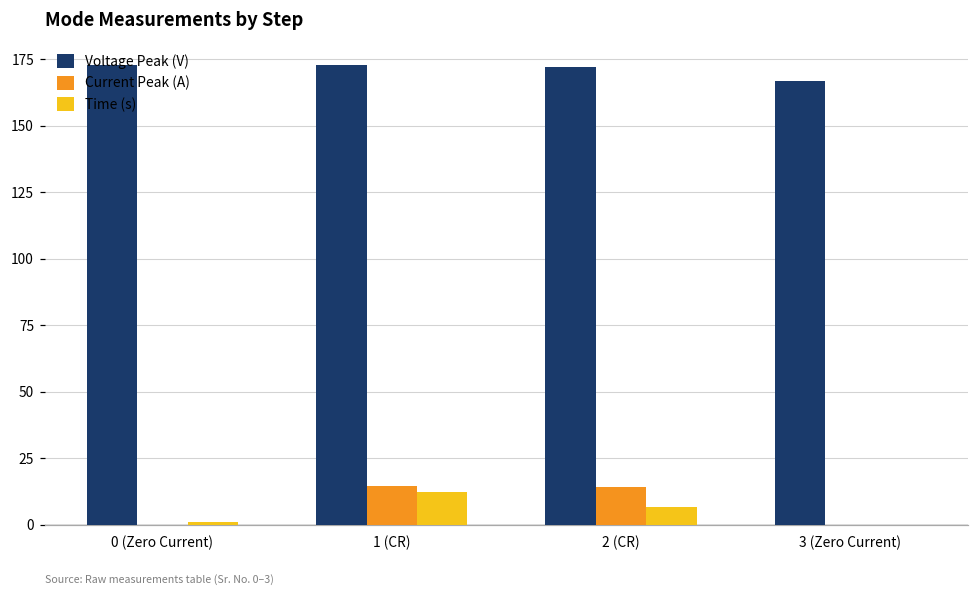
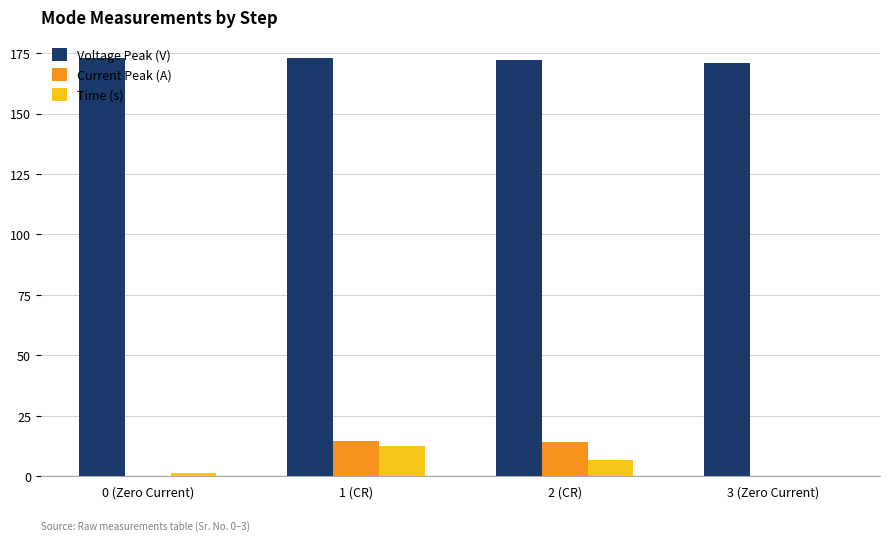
  {
    "Voltage Peak (V)": {
      "0 (Zero Current)": 173,
      "1 (CR)": 173,
      "2 (CR)": 172,
-     "3 (Zero Current)": 167
+     "3 (Zero Current)": 171
    }
  }
